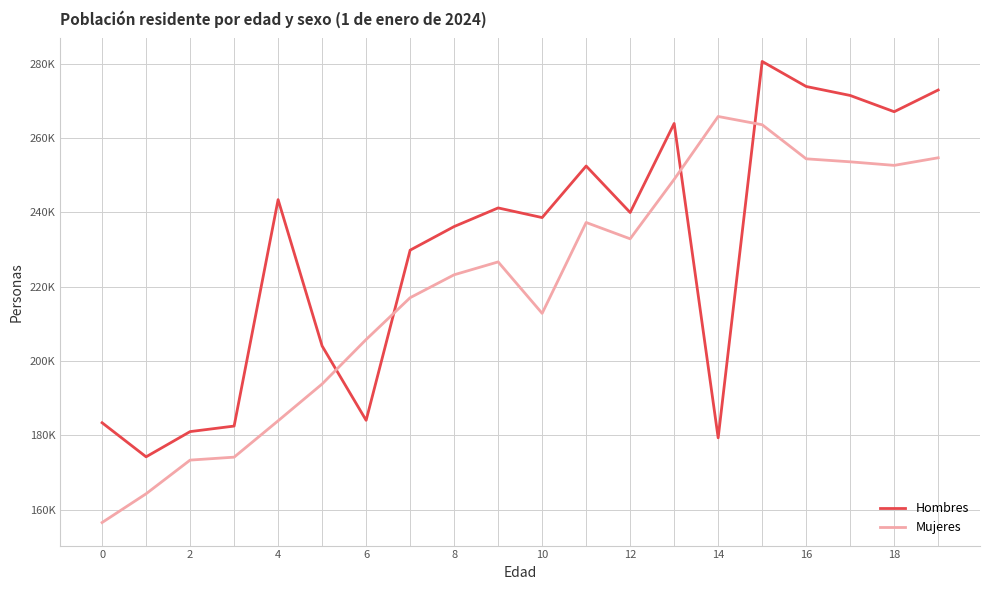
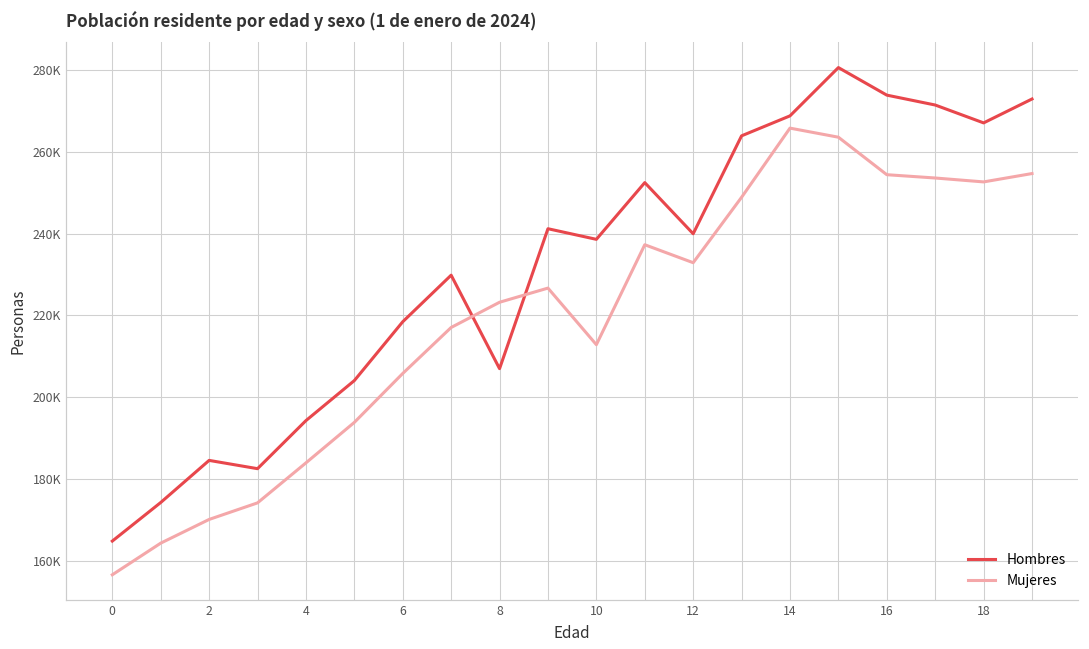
  {
    "Hombres": {
-     "0": 183000,
-     "2": 181000,
-     "4": 243000,
-     "6": 184000,
-     "8": 236000,
+     "0": 165000,
+     "2": 185000,
+     "4": 194000,
+     "6": 218000,
+     "8": 207000,
      "10": 239000,
      "12": 240000,
-     "14": 179000,
+     "14": 269000,
      "16": 274000,
      "18": 267000
    },
    "Mujeres": {
      "0": 157000,
-     "2": 173000,
+     "2": 170000,
      "4": 184000,
      "6": 206000,
      "8": 223000,
      "10": 213000,
      "12": 233000,
      "14": 266000,
      "16": 254000,
      "18": 253000
    }
  }
